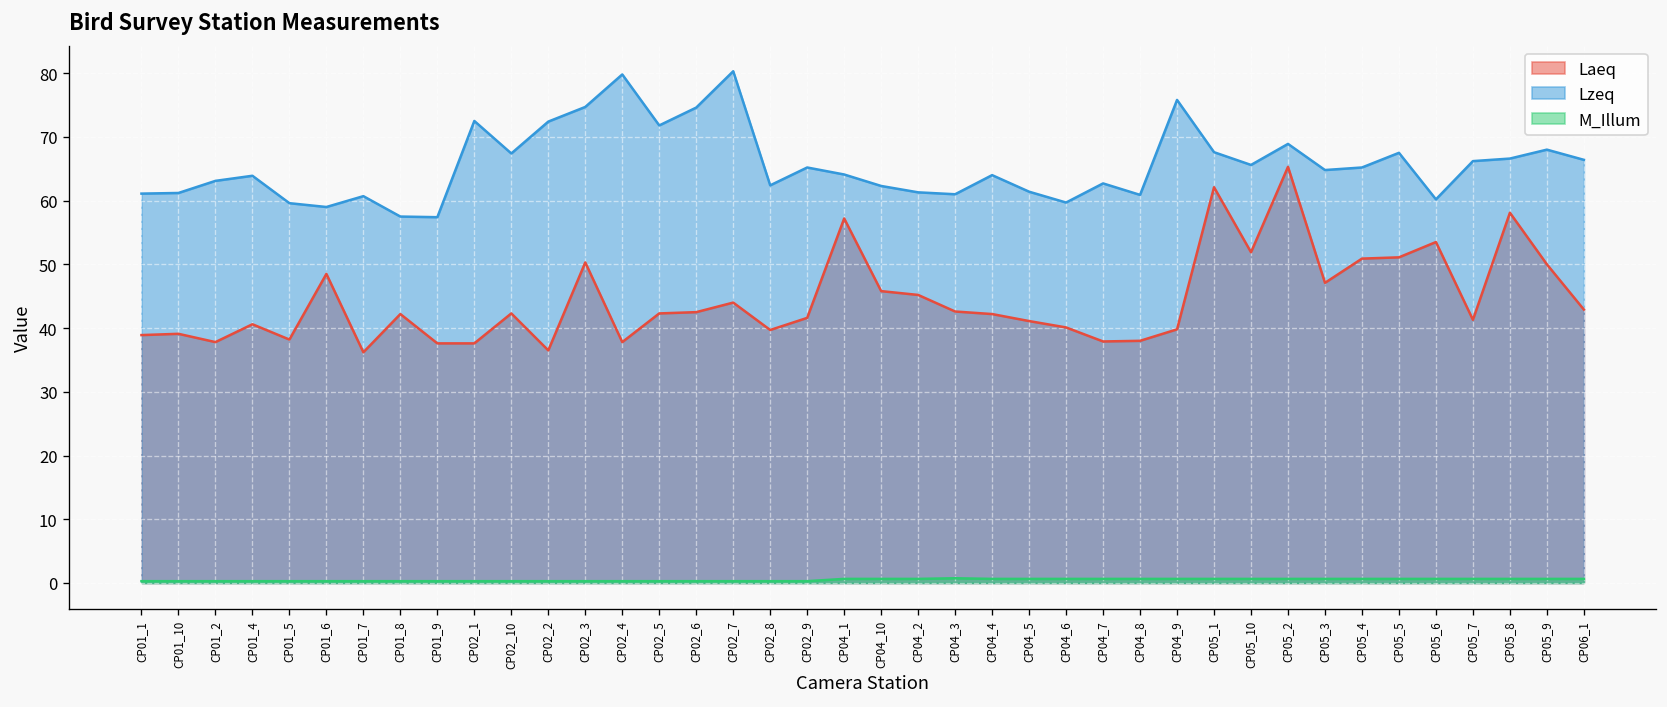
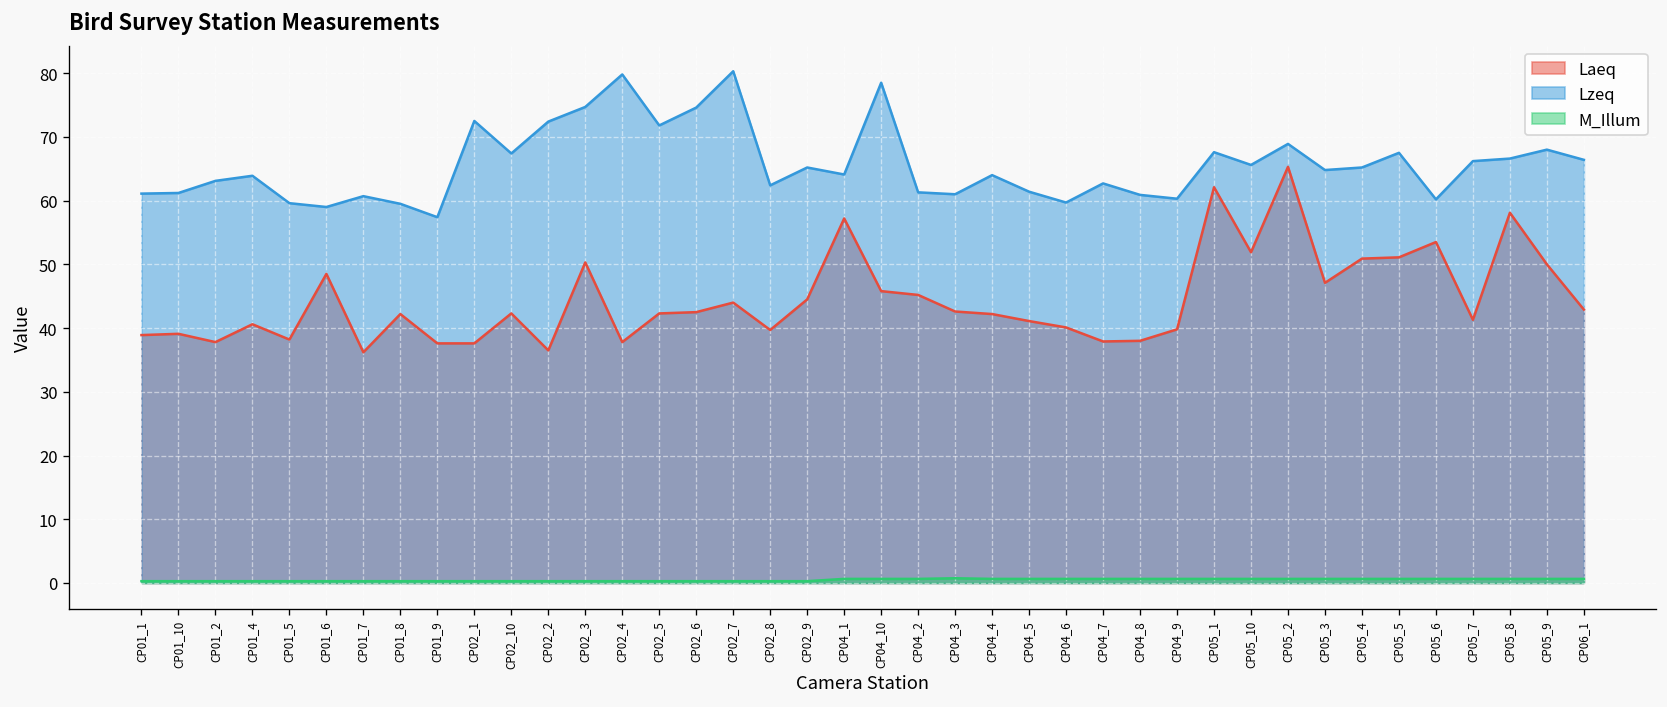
  {
    "Laeq": {
      "CP01_1": 39,
      "CP01_10": 39,
      "CP01_2": 38,
      "CP01_4": 41,
      "CP01_5": 38,
      "CP01_6": 49,
      "CP01_7": 36,
      "CP01_8": 42,
      "CP01_9": 38,
      "CP02_1": 38,
      "CP02_10": 42,
      "CP02_2": 37,
      "CP02_3": 50,
      "CP02_4": 38,
      "CP02_5": 42,
      "CP02_6": 43,
      "CP02_7": 44,
      "CP02_8": 40,
-     "CP02_9": 42,
+     "CP02_9": 45,
      "CP04_1": 57,
      "CP04_10": 46,
      "CP04_2": 45,
      "CP04_3": 43,
      "CP04_4": 42,
      "CP04_5": 41,
      "CP04_6": 40,
      "CP04_7": 38,
      "CP04_8": 38,
      "CP04_9": 40,
      "CP05_1": 62,
      "CP05_10": 52,
      "CP05_2": 65,
      "CP05_3": 47,
      "CP05_4": 51,
      "CP05_5": 51,
      "CP05_6": 54,
      "CP05_7": 41,
      "CP05_8": 58,
      "CP05_9": 50,
      "CP06_1": 43
    },
    "Lzeq": {
      "CP01_1": 61,
      "CP01_10": 61,
      "CP01_2": 63,
      "CP01_4": 64,
      "CP01_5": 60,
      "CP01_6": 59,
      "CP01_7": 61,
-     "CP01_8": 58,
+     "CP01_8": 60,
      "CP01_9": 57,
      "CP02_1": 73,
      "CP02_10": 67,
      "CP02_2": 72,
      "CP02_3": 75,
      "CP02_4": 80,
      "CP02_5": 72,
      "CP02_6": 75,
      "CP02_7": 80,
      "CP02_8": 62,
      "CP02_9": 65,
      "CP04_1": 64,
-     "CP04_10": 62,
+     "CP04_10": 79,
      "CP04_2": 61,
      "CP04_3": 61,
      "CP04_4": 64,
      "CP04_5": 61,
      "CP04_6": 60,
      "CP04_7": 63,
      "CP04_8": 61,
-     "CP04_9": 76,
+     "CP04_9": 60,
      "CP05_1": 68,
      "CP05_10": 66,
      "CP05_2": 69,
      "CP05_3": 65,
      "CP05_4": 65,
      "CP05_5": 68,
      "CP05_6": 60,
      "CP05_7": 66,
      "CP05_8": 67,
      "CP05_9": 68,
      "CP06_1": 66
    },
    "M_Illum": {
      "CP01_1": 0,
      "CP01_10": 0,
      "CP01_2": 0,
      "CP01_4": 0,
      "CP01_5": 0,
      "CP01_6": 0,
      "CP01_7": 0,
      "CP01_8": 0,
      "CP01_9": 0,
      "CP02_1": 0,
      "CP02_10": 0,
      "CP02_2": 0,
      "CP02_3": 0,
      "CP02_4": 0,
      "CP02_5": 0,
      "CP02_6": 0,
      "CP02_7": 0,
      "CP02_8": 0,
      "CP02_9": 0,
      "CP04_1": 1,
      "CP04_10": 1,
      "CP04_2": 1,
      "CP04_3": 1,
      "CP04_4": 1,
      "CP04_5": 1,
      "CP04_6": 1,
      "CP04_7": 1,
      "CP04_8": 1,
      "CP04_9": 1,
      "CP05_1": 1,
      "CP05_10": 1,
      "CP05_2": 1,
      "CP05_3": 1,
      "CP05_4": 1,
      "CP05_5": 1,
      "CP05_6": 1,
      "CP05_7": 1,
      "CP05_8": 1,
      "CP05_9": 1,
      "CP06_1": 1
    }
  }
